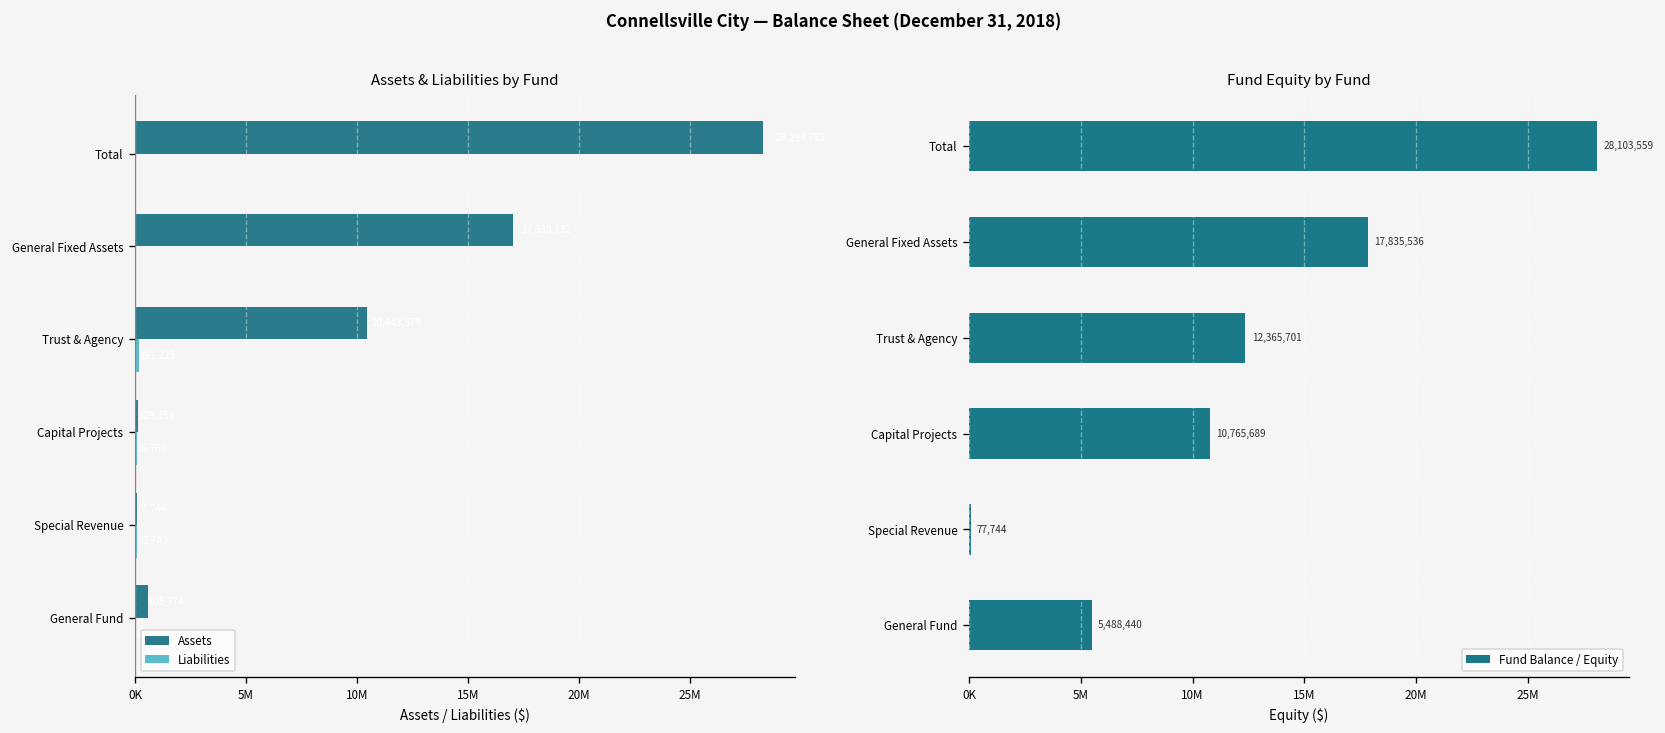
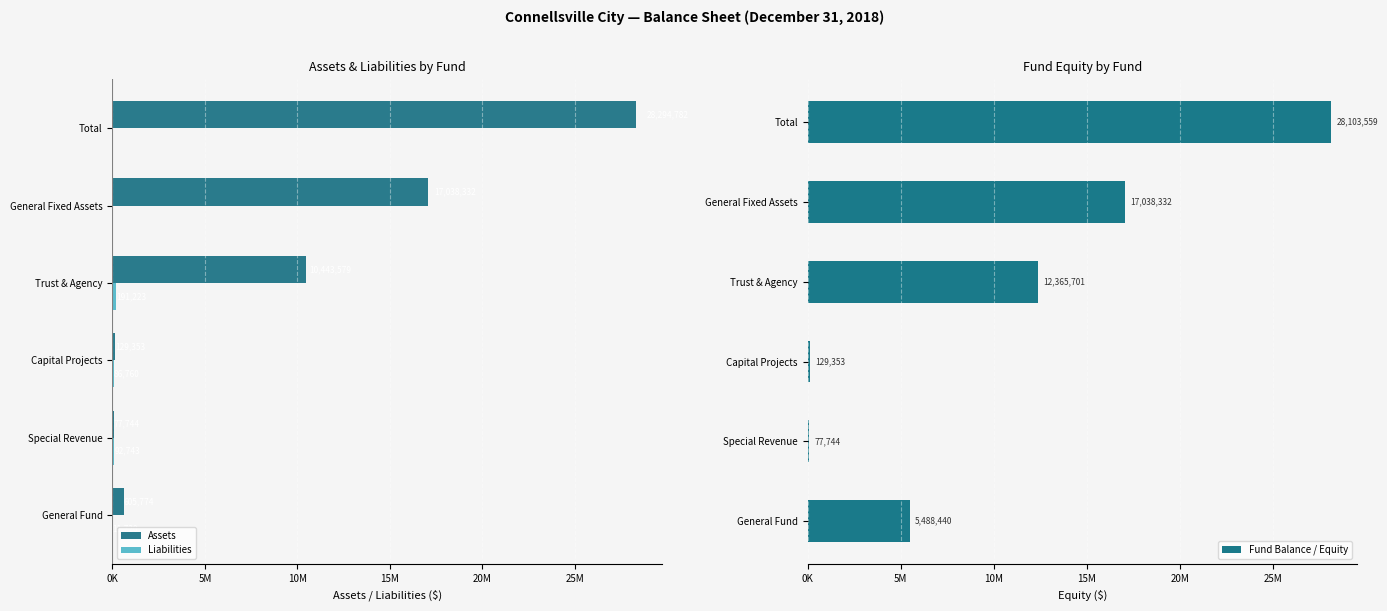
  {
    "Fund Equity by Fund": {
      "Total": "28,103,559",
-     "General Fixed Assets": "17,835,536",
+     "General Fixed Assets": "17,038,332",
      "Trust & Agency": "12,365,701",
-     "Capital Projects": "10,765,689",
+     "Capital Projects": "129,353",
      "Special Revenue": "77,744",
      "General Fund": "5,488,440"
    }
  }
